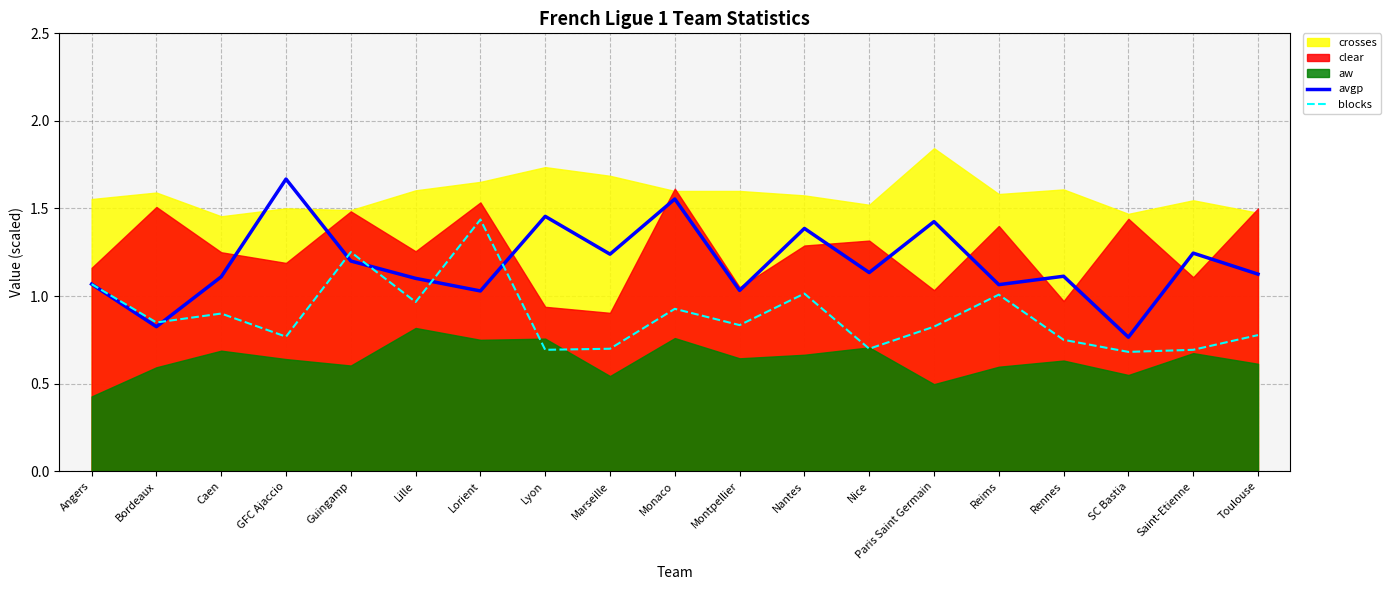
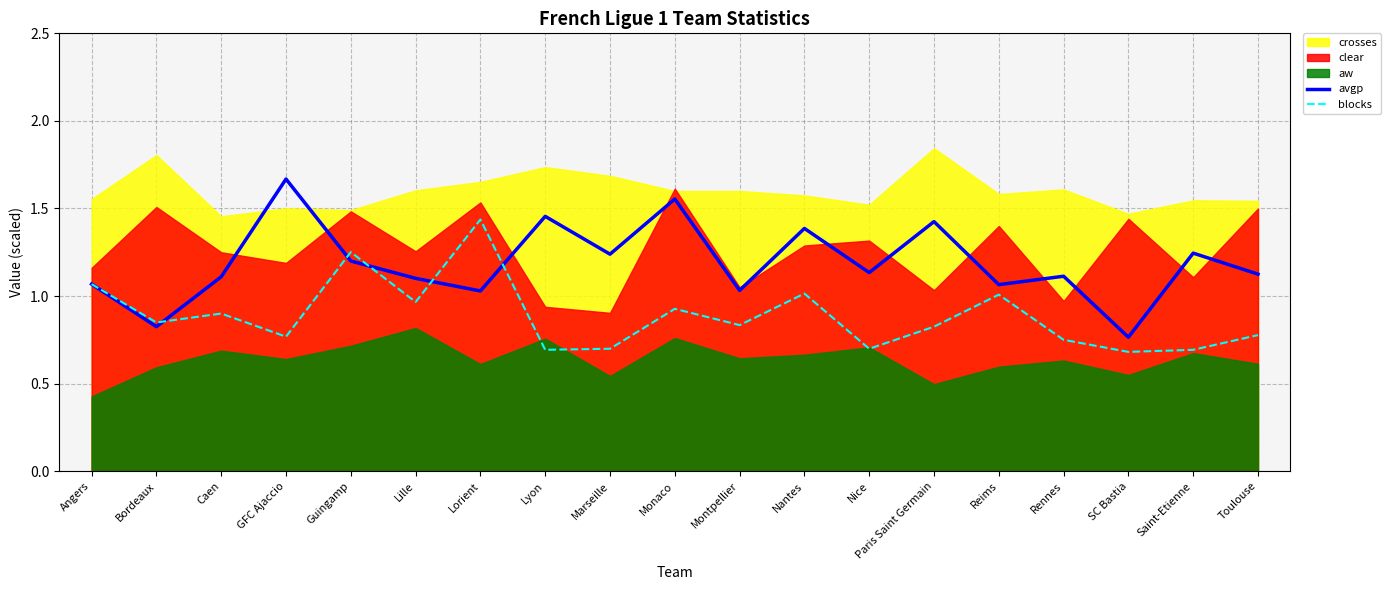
  {
    "crosses": {
      "Angers": 1.55,
-     "Bordeaux": 1.59,
+     "Bordeaux": 1.80,
      "Caen": 1.46,
      "GFC Ajaccio": 1.50,
      "Lille": 1.60,
      "Lorient": 1.65,
      "Lyon": 1.74,
      "Marseille": 1.69,
      "Montpellier": 1.60,
      "Nantes": 1.57,
      "Nice": 1.52,
      "Paris Saint Germain": 1.84,
      "Reims": 1.58,
      "Rennes": 1.61,
      "SC Bastia": 1.47,
      "Saint-Etienne": 1.55,
-     "Toulouse": 1.48
+     "Toulouse": 1.54
    },
    "avgp": {
      "Bordeaux": 0.83,
      "Caen": 1.11,
      "GFC Ajaccio": 1.67,
      "Guingamp": 1.20,
      "Lille": 1.10,
      "Lorient": 1.03,
      "Lyon": 1.46,
      "Marseille": 1.24,
      "Monaco": 1.55,
      "Montpellier": 1.03,
      "Nantes": 1.39,
      "Nice": 1.13,
      "Paris Saint Germain": 1.42,
      "Reims": 1.07,
      "Rennes": 1.11,
      "SC Bastia": 0.77,
      "Saint-Etienne": 1.24,
      "Toulouse": 1.13
    },
    "clear": {
      "Angers": 1.16,
      "Bordeaux": 1.51,
      "Caen": 1.25,
      "GFC Ajaccio": 1.19,
      "Lille": 1.26,
      "Lorient": 1.53,
      "Lyon": 0.94,
      "Marseille": 0.90,
      "Montpellier": 1.05,
      "Nantes": 1.29,
      "Nice": 1.32,
      "Paris Saint Germain": 1.03,
      "Reims": 1.40,
      "Rennes": 0.97,
      "SC Bastia": 1.44,
      "Saint-Etienne": 1.11,
      "Toulouse": 1.50
    },
    "blocks": {
      "Bordeaux": 0.85,
      "Caen": 0.90,
      "GFC Ajaccio": 0.77,
      "Guingamp": 1.25,
      "Lille": 0.97,
      "Lorient": 1.44,
      "Lyon": 0.69,
      "Marseille": 0.70,
      "Monaco": 0.93,
      "Montpellier": 0.83,
      "Nantes": 1.01,
      "Paris Saint Germain": 0.83,
      "Reims": 1.01,
      "Rennes": 0.75,
      "SC Bastia": 0.68,
      "Saint-Etienne": 0.69,
      "Toulouse": 0.78
    },
    "aw": {
      "Angers": 0.43,
      "Bordeaux": 0.59,
      "Caen": 0.69,
      "GFC Ajaccio": 0.64,
-     "Guingamp": 0.60,
+     "Guingamp": 0.72,
      "Lille": 0.82,
-     "Lorient": 0.75,
+     "Lorient": 0.61,
      "Lyon": 0.76,
      "Marseille": 0.54,
      "Monaco": 0.76,
      "Montpellier": 0.64,
      "Nantes": 0.66,
      "Paris Saint Germain": 0.50,
      "Reims": 0.60,
      "Rennes": 0.63,
      "SC Bastia": 0.55,
      "Saint-Etienne": 0.67,
      "Toulouse": 0.61
    }
  }
